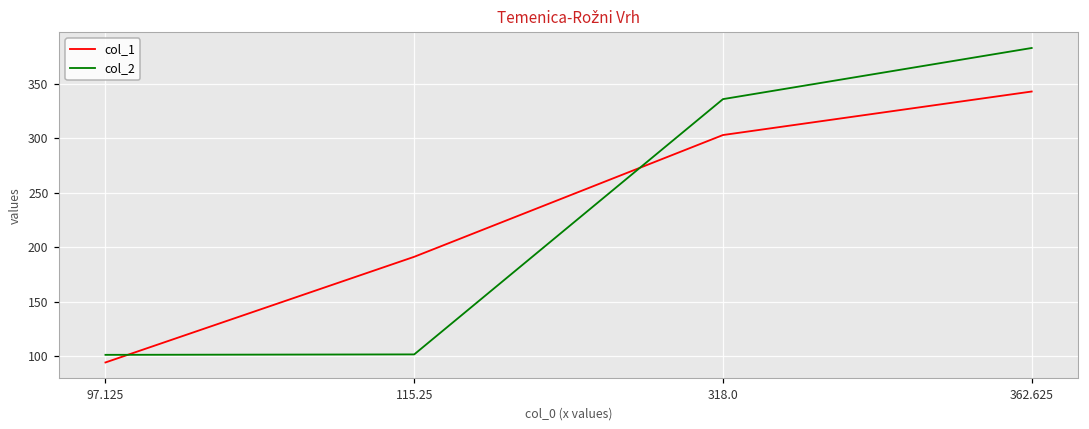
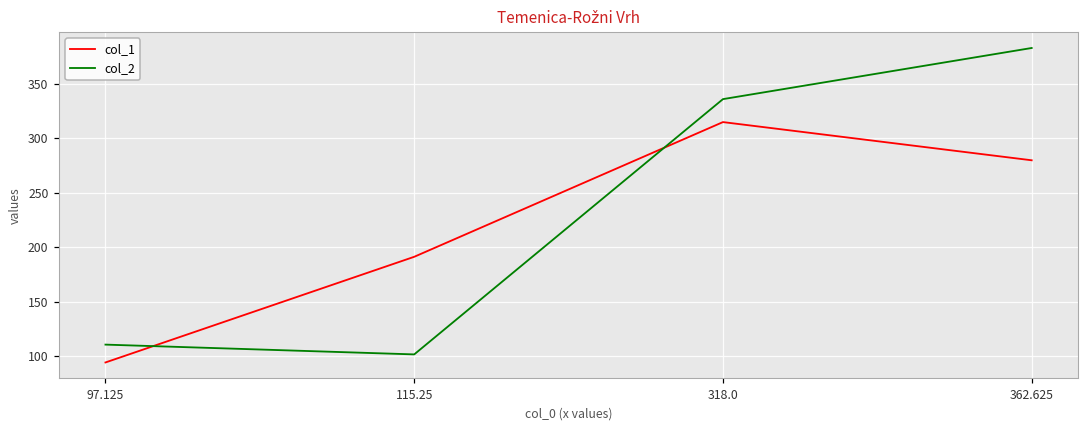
  {
    "col_1": {
      "97.125": 90,
      "115.25": 190,
-     "318.0": 300,
-     "362.625": 340
+     "318.0": 310,
+     "362.625": 280
    },
    "col_2": {
-     "97.125": 100,
+     "97.125": 110,
      "115.25": 100,
      "318.0": 340,
      "362.625": 380
    }
  }
